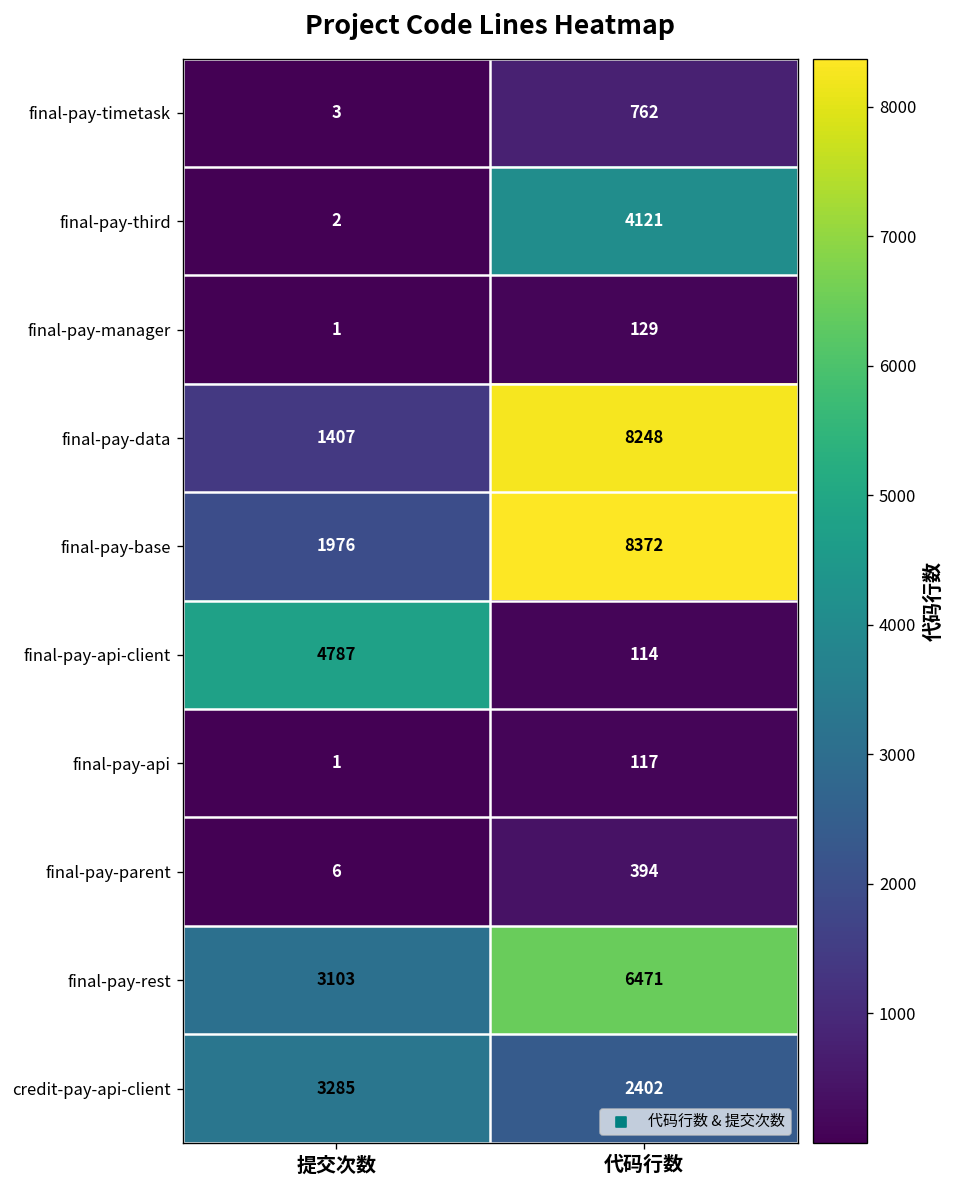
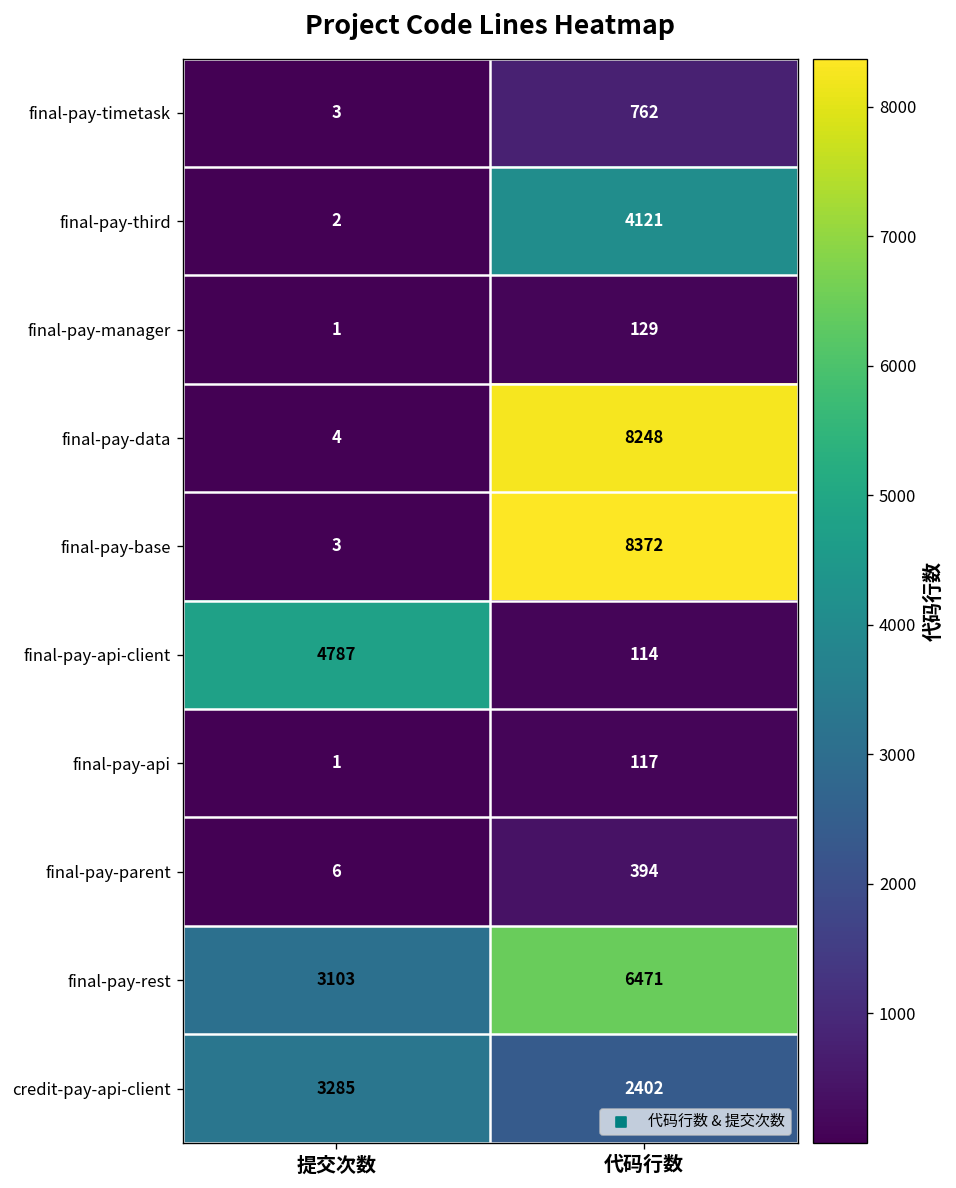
  {
    "final-pay-timetask": {
      "提交次数": 3,
      "代码行数": 762
    },
    "final-pay-third": {
      "提交次数": 2,
      "代码行数": 4121
    },
    "final-pay-manager": {
      "提交次数": 1,
      "代码行数": 129
    },
    "final-pay-data": {
-     "提交次数": 1407,
+     "提交次数": 4,
      "代码行数": 8248
    },
    "final-pay-base": {
-     "提交次数": 1976,
+     "提交次数": 3,
      "代码行数": 8372
    },
    "final-pay-api-client": {
      "提交次数": 4787,
      "代码行数": 114
    },
    "final-pay-api": {
      "提交次数": 1,
      "代码行数": 117
    },
    "final-pay-parent": {
      "提交次数": 6,
      "代码行数": 394
    },
    "final-pay-rest": {
      "提交次数": 3103,
      "代码行数": 6471
    },
    "credit-pay-api-client": {
      "提交次数": 3285,
      "代码行数": 2402
    }
  }
